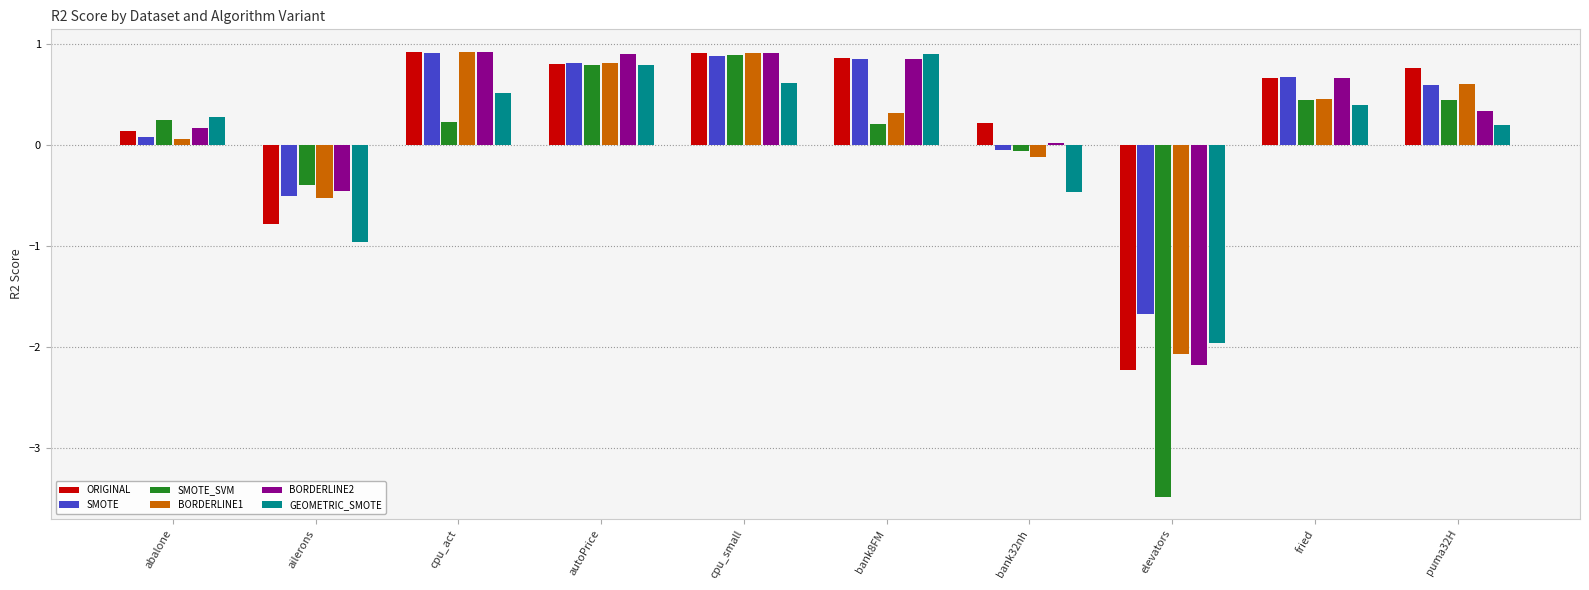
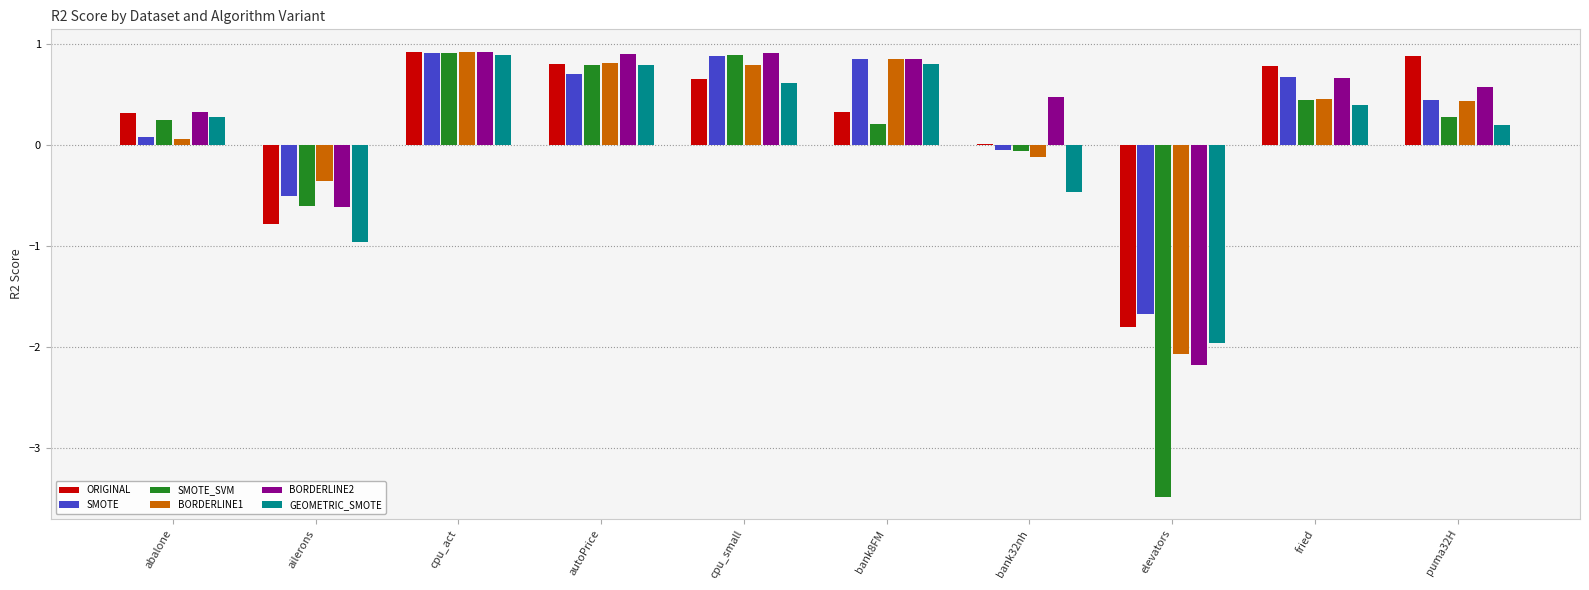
  {
    "ORIGINAL": {
-     "abalone": 0.14,
+     "abalone": 0.32,
      "ailerons": -0.78,
      "cpu_act": 0.93,
      "autoPrice": 0.80,
-     "cpu_small": 0.91,
-     "bank8FM": 0.86,
-     "bank32nh": 0.22,
-     "elevators": -2.22,
-     "fried": 0.66,
-     "puma32H": 0.77
+     "cpu_small": 0.66,
+     "bank8FM": 0.33,
+     "bank32nh": 0.02,
+     "elevators": -1.80,
+     "fried": 0.79,
+     "puma32H": 0.88
    },
    "SMOTE": {
      "abalone": 0.08,
      "ailerons": -0.50,
      "cpu_act": 0.92,
-     "autoPrice": 0.81,
+     "autoPrice": 0.71,
      "cpu_small": 0.88,
      "bank8FM": 0.85,
      "bank32nh": -0.04,
      "elevators": -1.67,
      "fried": 0.68,
-     "puma32H": 0.60
+     "puma32H": 0.45
    },
    "SMOTE_SVM": {
      "abalone": 0.24,
-     "ailerons": -0.40,
-     "cpu_act": 0.23,
+     "ailerons": -0.60,
+     "cpu_act": 0.91,
      "autoPrice": 0.80,
      "cpu_small": 0.89,
      "bank8FM": 0.21,
      "bank32nh": -0.06,
      "elevators": -3.48,
      "fried": 0.45,
-     "puma32H": 0.45
+     "puma32H": 0.28
    },
    "BORDERLINE1": {
      "abalone": 0.06,
-     "ailerons": -0.52,
+     "ailerons": -0.35,
      "cpu_act": 0.92,
      "autoPrice": 0.81,
-     "cpu_small": 0.91,
-     "bank8FM": 0.32,
+     "cpu_small": 0.80,
+     "bank8FM": 0.85,
      "bank32nh": -0.11,
      "elevators": -2.06,
      "fried": 0.46,
-     "puma32H": 0.61
+     "puma32H": 0.43
    },
    "BORDERLINE2": {
-     "abalone": 0.17,
-     "ailerons": -0.46,
+     "abalone": 0.33,
+     "ailerons": -0.61,
      "cpu_act": 0.93,
      "autoPrice": 0.91,
      "cpu_small": 0.91,
      "bank8FM": 0.85,
-     "bank32nh": 0.02,
+     "bank32nh": 0.48,
      "elevators": -2.18,
      "fried": 0.66,
-     "puma32H": 0.34
+     "puma32H": 0.58
    },
    "GEOMETRIC_SMOTE": {
      "abalone": 0.28,
      "ailerons": -0.96,
-     "cpu_act": 0.52,
+     "cpu_act": 0.90,
      "autoPrice": 0.80,
      "cpu_small": 0.61,
-     "bank8FM": 0.90,
+     "bank8FM": 0.81,
      "bank32nh": -0.46,
      "elevators": -1.96,
      "fried": 0.40,
      "puma32H": 0.20
    }
  }
